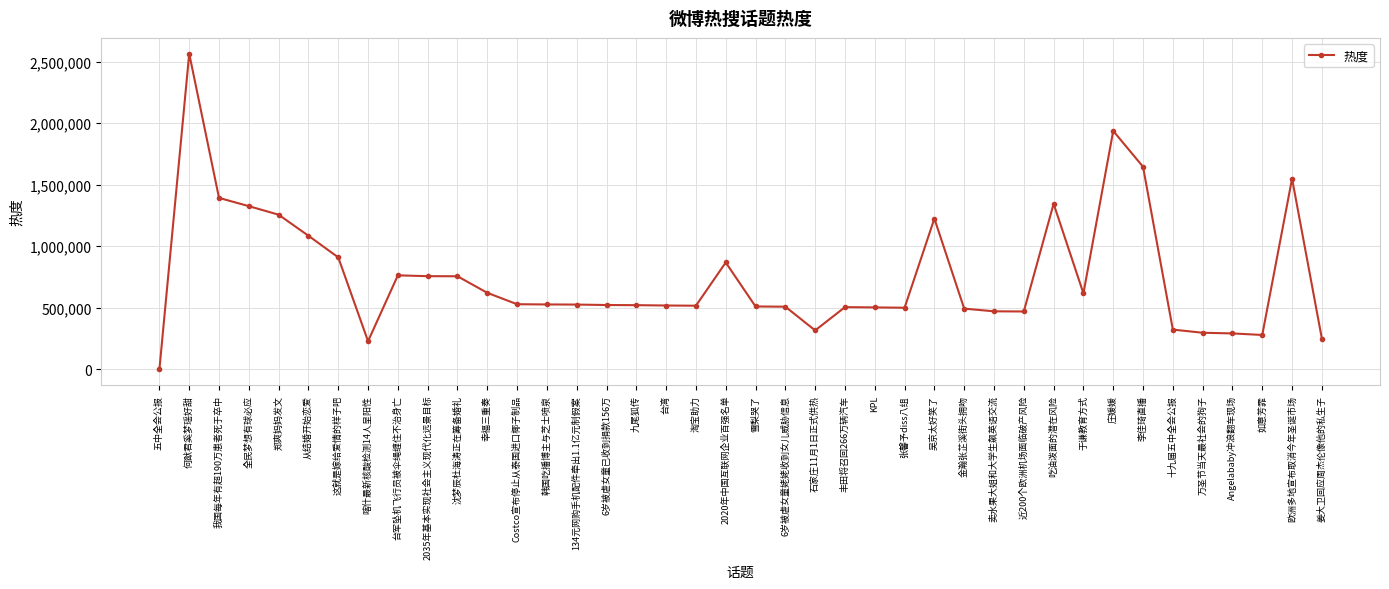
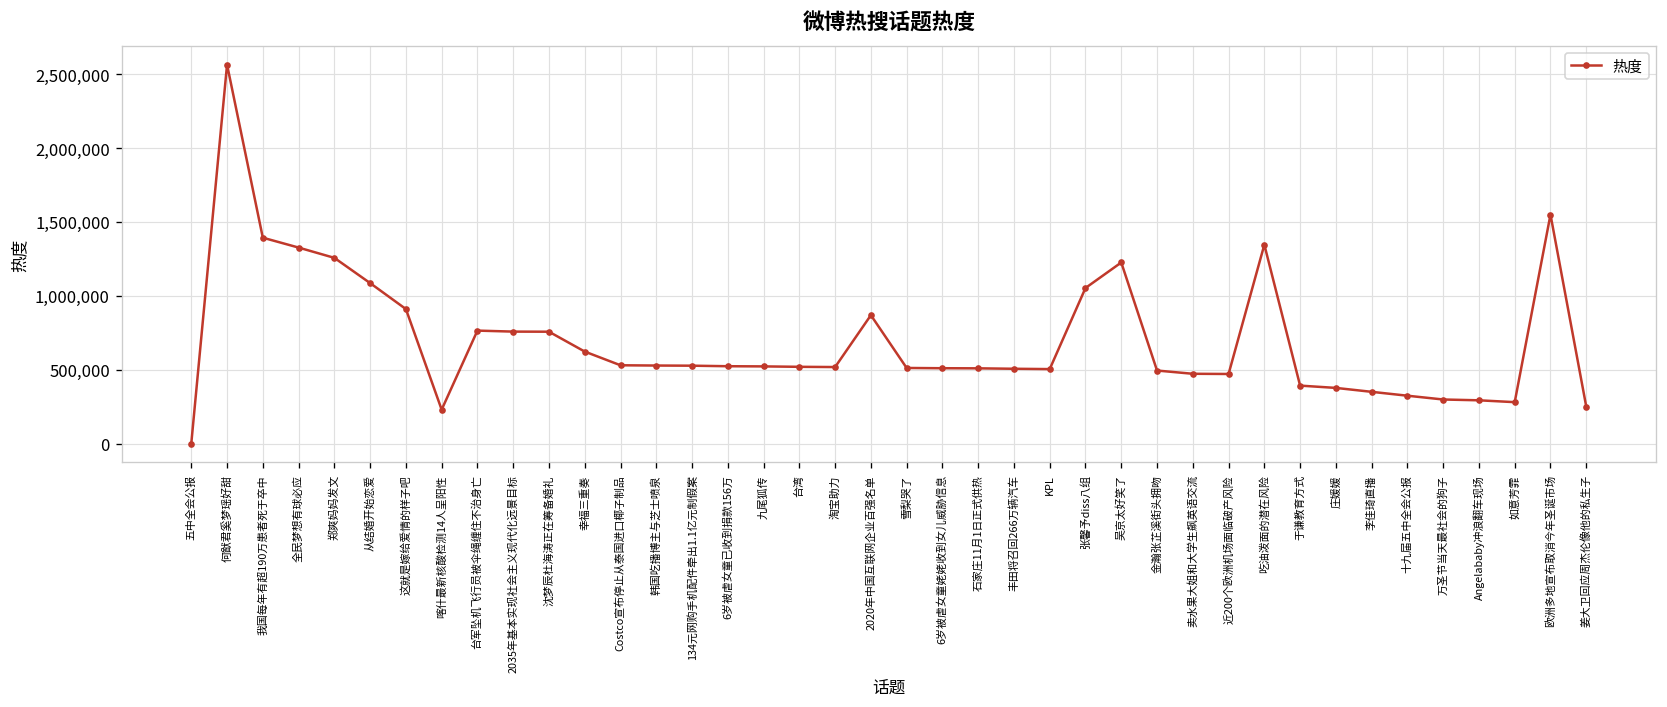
  {
    "五中全会公报": "0",
    "何猷君奚梦瑶好甜": "2,560,000",
    "我国每年有超190万患者死于卒中": "1,390,000",
    "全民梦想有球必应": "1,330,000",
    "郑爽妈妈发文": "1,260,000",
    "从结婚开始恋爱": "1,090,000",
    "这就是嫁给爱情的样子吧": "910,000",
    "喀什最新核酸检测14人呈阳性": "230,000",
    "台军坠机飞行员被伞绳缠住不治身亡": "760,000",
    "2035年基本实现社会主义现代化远景目标": "760,000",
    "沈梦辰杜海涛正在筹备婚礼": "760,000",
    "幸福三重奏": "620,000",
    "Costco宣布停止从泰国进口椰子制品": "530,000",
    "韩国吃播博主与芝士喷泉": "530,000",
    "134元网购手机配件牵出1.1亿元制假案": "530,000",
    "6岁被虐女童已收到捐款156万": "520,000",
    "九尾狐传": "520,000",
    "台湾": "520,000",
    "淘宝助力": "520,000",
    "2020年中国互联网企业百强名单": "870,000",
    "雪梨哭了": "510,000",
    "6岁被虐女童姥姥收到女儿威胁信息": "510,000",
-   "石家庄11月1日正式供热": "320,000",
+   "石家庄11月1日正式供热": "510,000",
    "丰田将召回266万辆汽车": "510,000",
    "KPL": "500,000",
-   "张馨予diss八组": "500,000",
+   "张馨予diss八组": "1,050,000",
    "吴京太好笑了": "1,230,000",
    "金瀚张芷溪街头拥吻": "490,000",
    "卖水果大姐和大学生飙英语交流": "470,000",
    "近200个欧洲机场面临破产风险": "470,000",
    "吃油泼面的潜在风险": "1,350,000",
-   "于谦教育方式": "620,000",
-   "庄媛媛": "1,940,000",
-   "李佳琦直播": "1,650,000",
+   "于谦教育方式": "390,000",
+   "庄媛媛": "380,000",
+   "李佳琦直播": "350,000",
    "十九届五中全会公报": "320,000",
    "万圣节当天最社会的狗子": "300,000",
    "Angelababy冲浪翻车现场": "290,000",
    "如意芳霏": "280,000",
    "欧洲多地宣布取消今年圣诞市场": "1,550,000",
    "姜大卫回应周杰伦像他的私生子": "250,000"
  }
